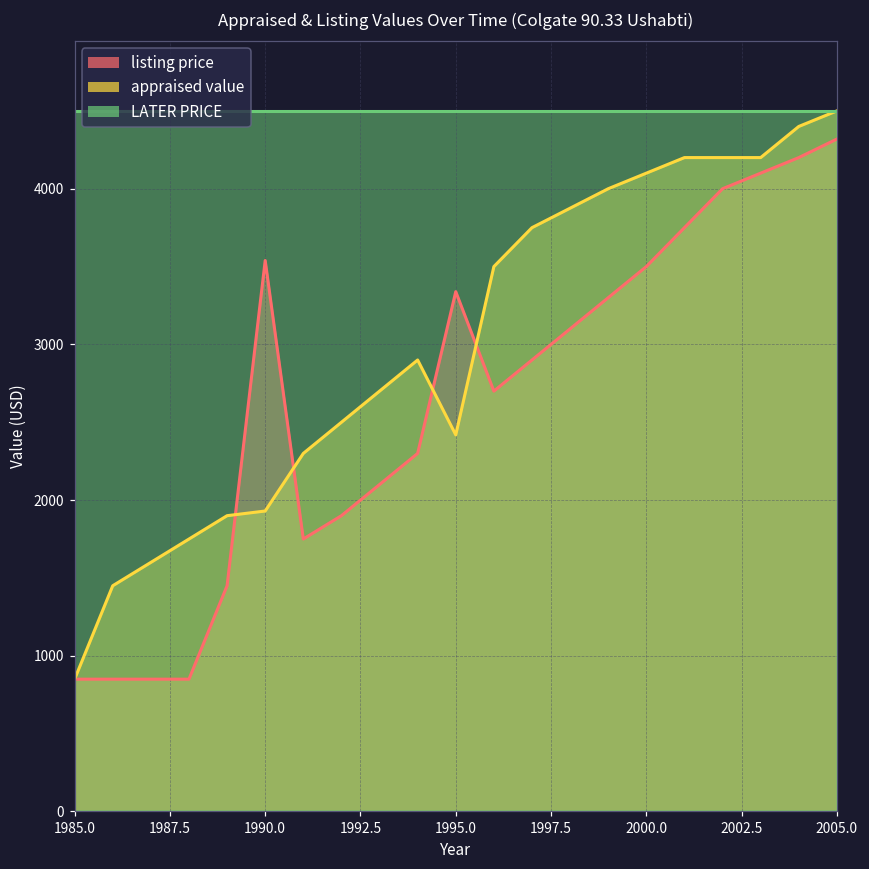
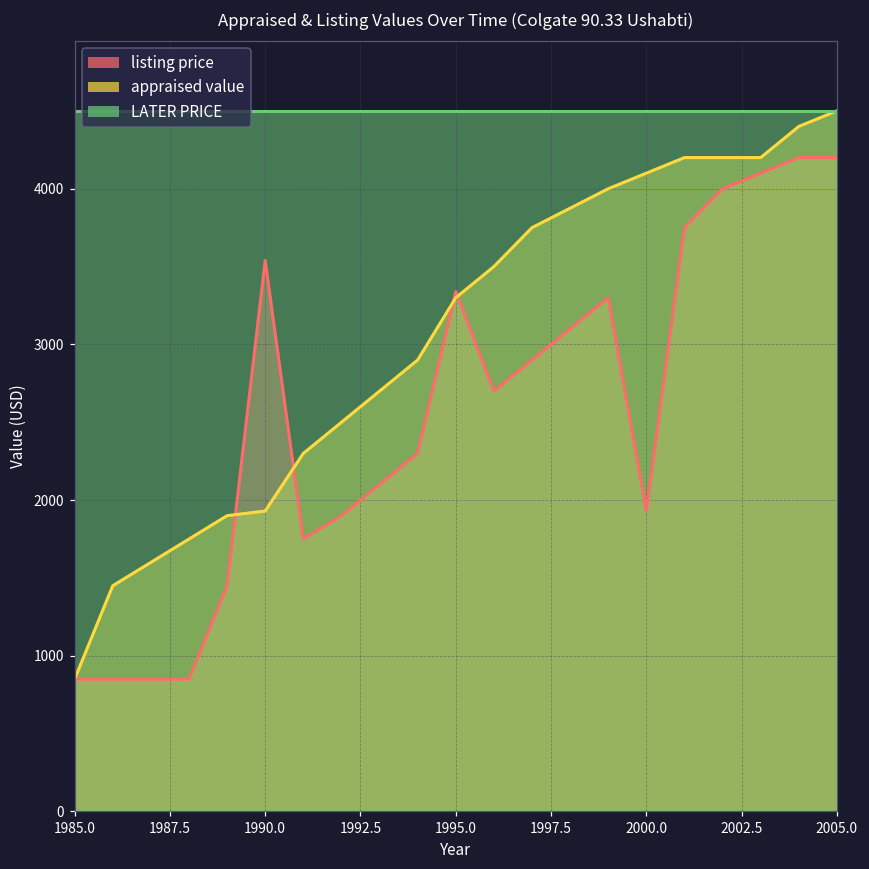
  {
    "listing price": {
      "1990.0": 3540,
      "1995.0": 3340,
-     "2000.0": 3500,
-     "2005.0": 4320
+     "2000.0": 1930,
+     "2005.0": 4200
    },
    "appraised value": {
      "1990.0": 1930,
-     "1995.0": 2420,
+     "1995.0": 3300,
      "2000.0": 4100
    },
    "LATER PRICE": {
      "1985.0": 4500,
      "1990.0": 4500,
      "1995.0": 4500,
      "2000.0": 4500
    }
  }
